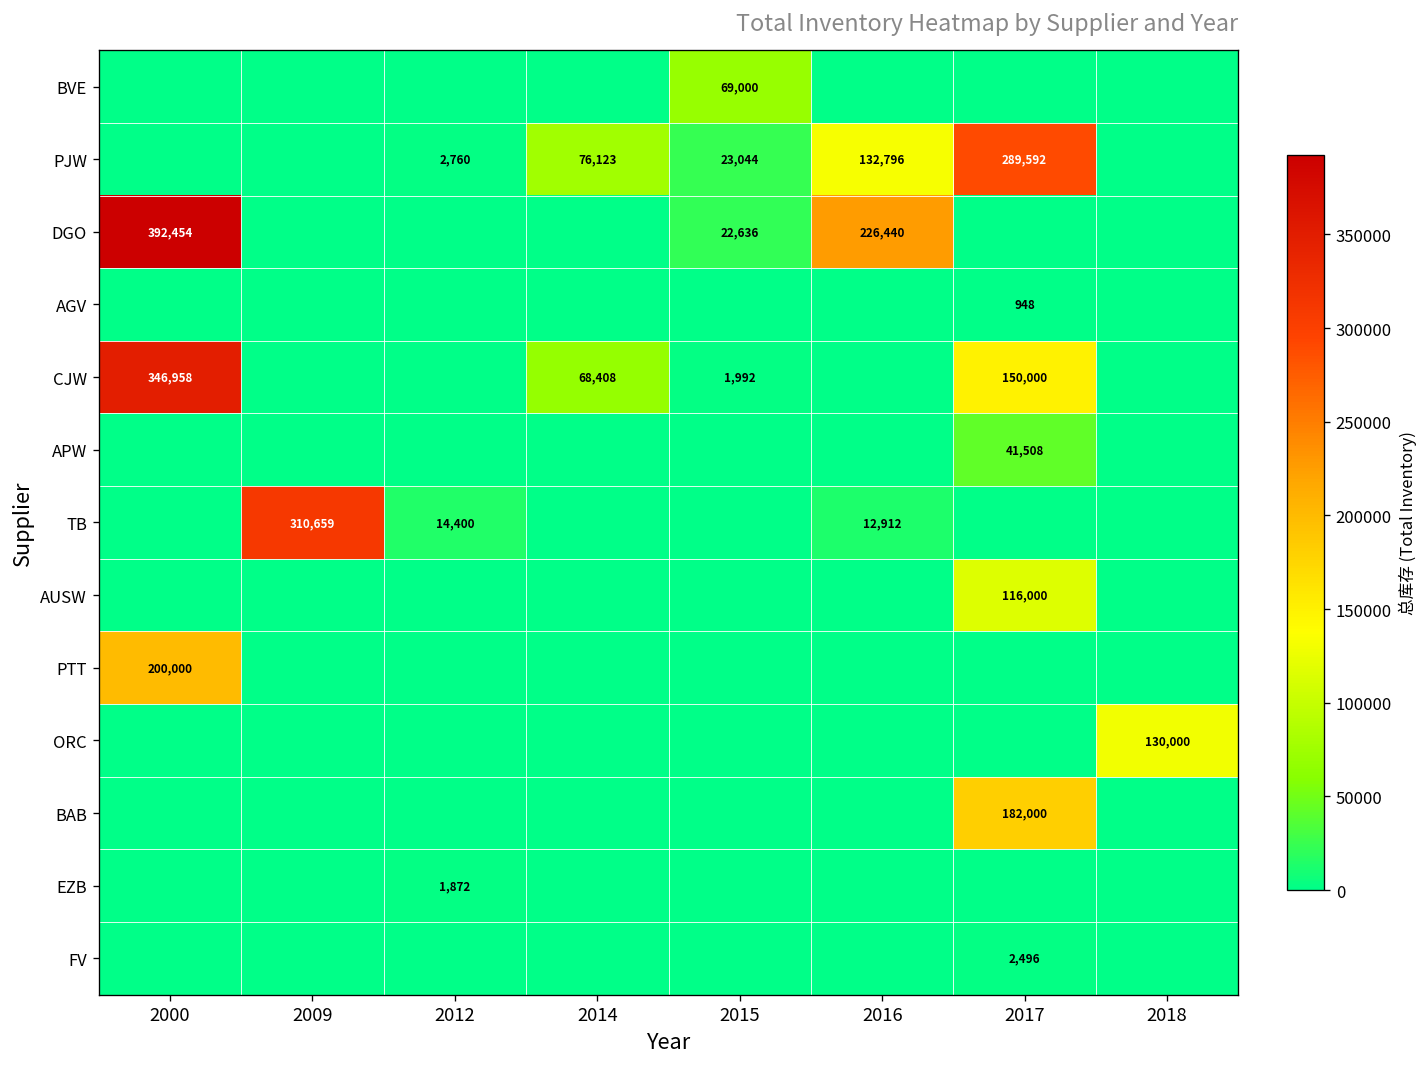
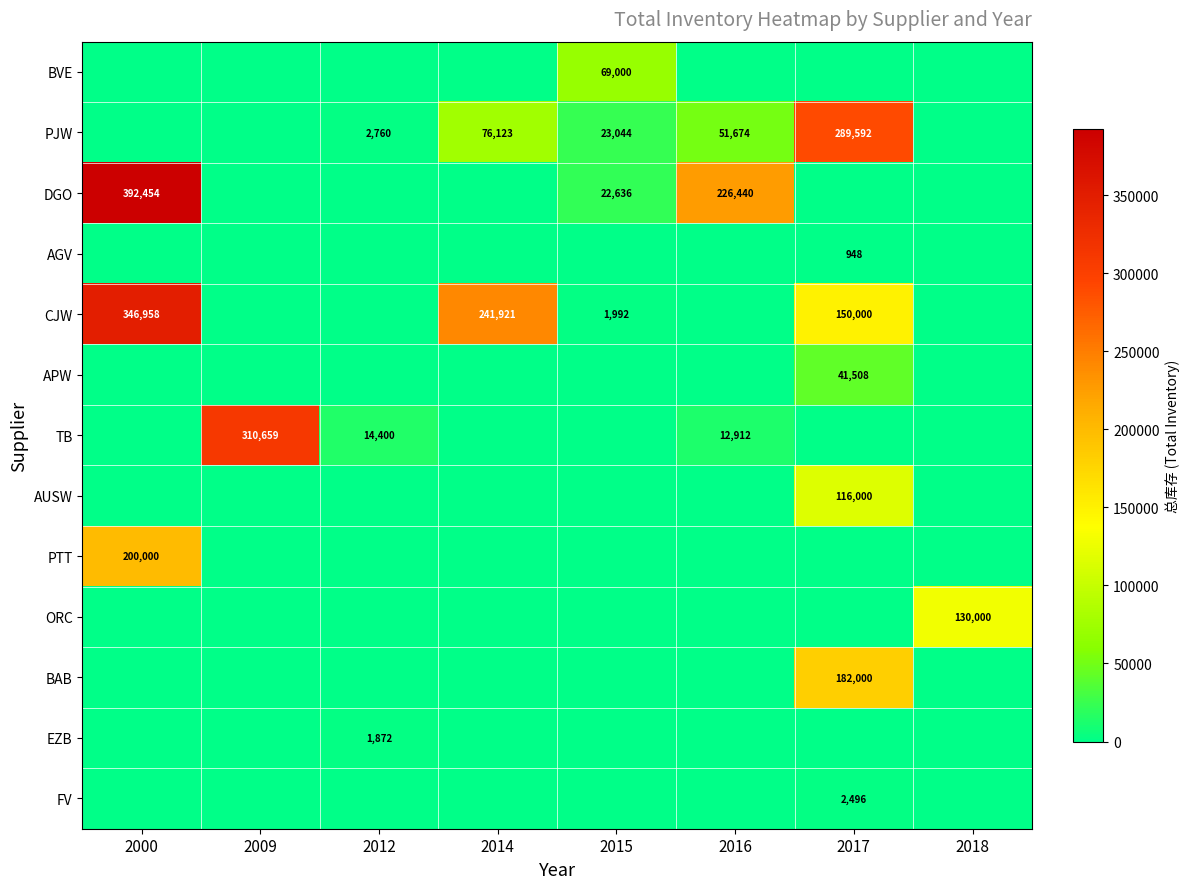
  {
    "BVE": {
      "2015": "69,000"
    },
    "PJW": {
      "2012": "2,760",
      "2014": "76,123",
      "2015": "23,044",
-     "2016": "132,796",
+     "2016": "51,674",
      "2017": "289,592"
    },
    "DGO": {
      "2000": "392,454",
      "2015": "22,636",
      "2016": "226,440"
    },
    "AGV": {
      "2017": "948"
    },
    "CJW": {
      "2000": "346,958",
-     "2014": "68,408",
+     "2014": "241,921",
      "2015": "1,992",
      "2017": "150,000"
    },
    "APW": {
      "2017": "41,508"
    },
    "TB": {
      "2009": "310,659",
      "2012": "14,400",
      "2016": "12,912"
    },
    "AUSW": {
      "2017": "116,000"
    },
    "PTT": {
      "2000": "200,000"
    },
    "ORC": {
      "2018": "130,000"
    },
    "BAB": {
      "2017": "182,000"
    },
    "EZB": {
      "2012": "1,872"
    },
    "FV": {
      "2017": "2,496"
    }
  }
